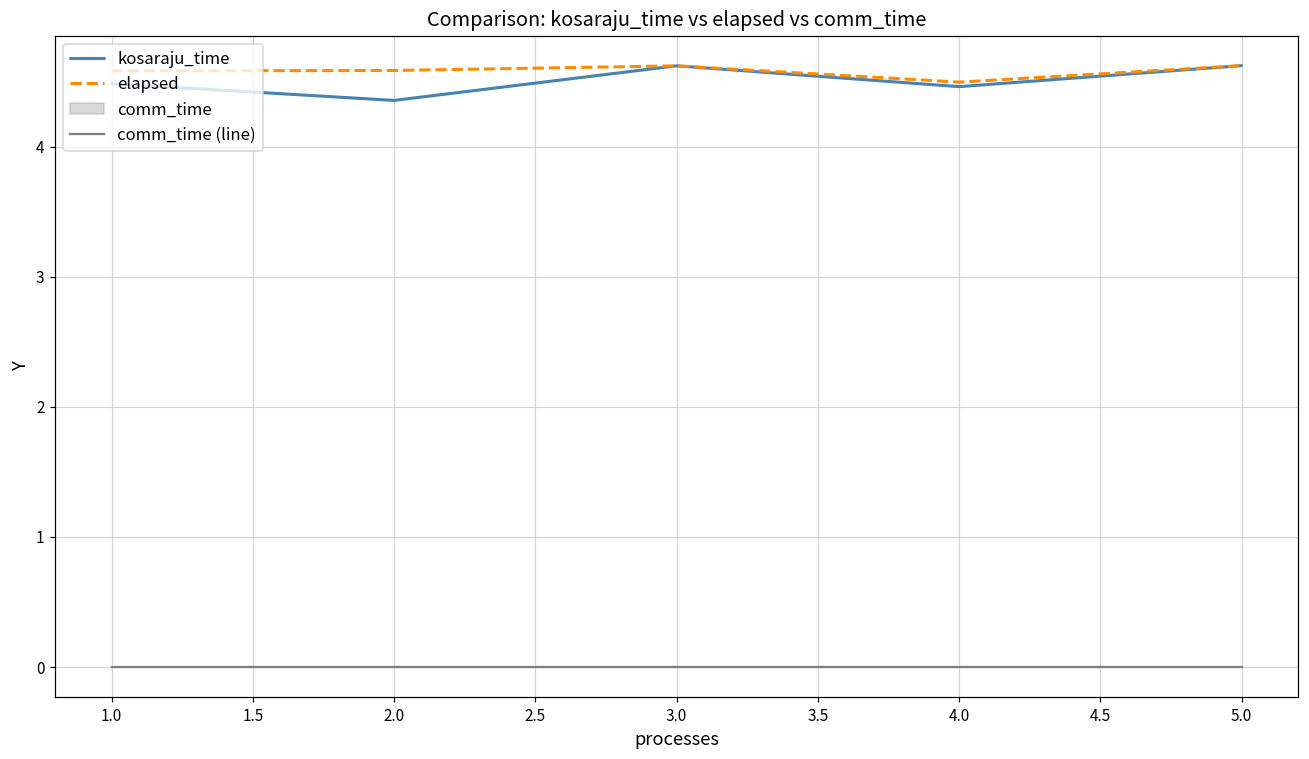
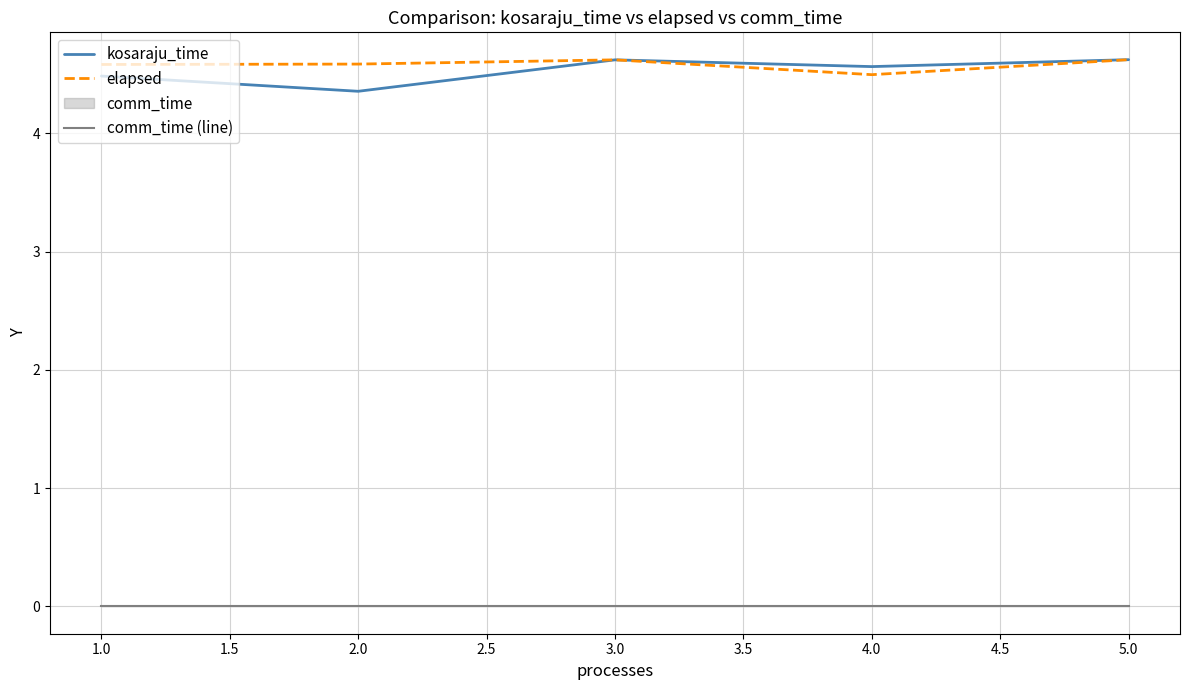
  {
    "kosaraju_time": {
      "2.0": 4.36,
-     "4.0": 4.46
+     "4.0": 4.57
    },
    "elapsed": {
      "2.0": 4.59,
      "4.0": 4.50
    },
    "comm_time": {
      "1.0": 0.00,
      "2.0": 0.00,
      "3.0": 0.00,
      "4.0": 0.00,
      "5.0": 0.00
    }
  }
